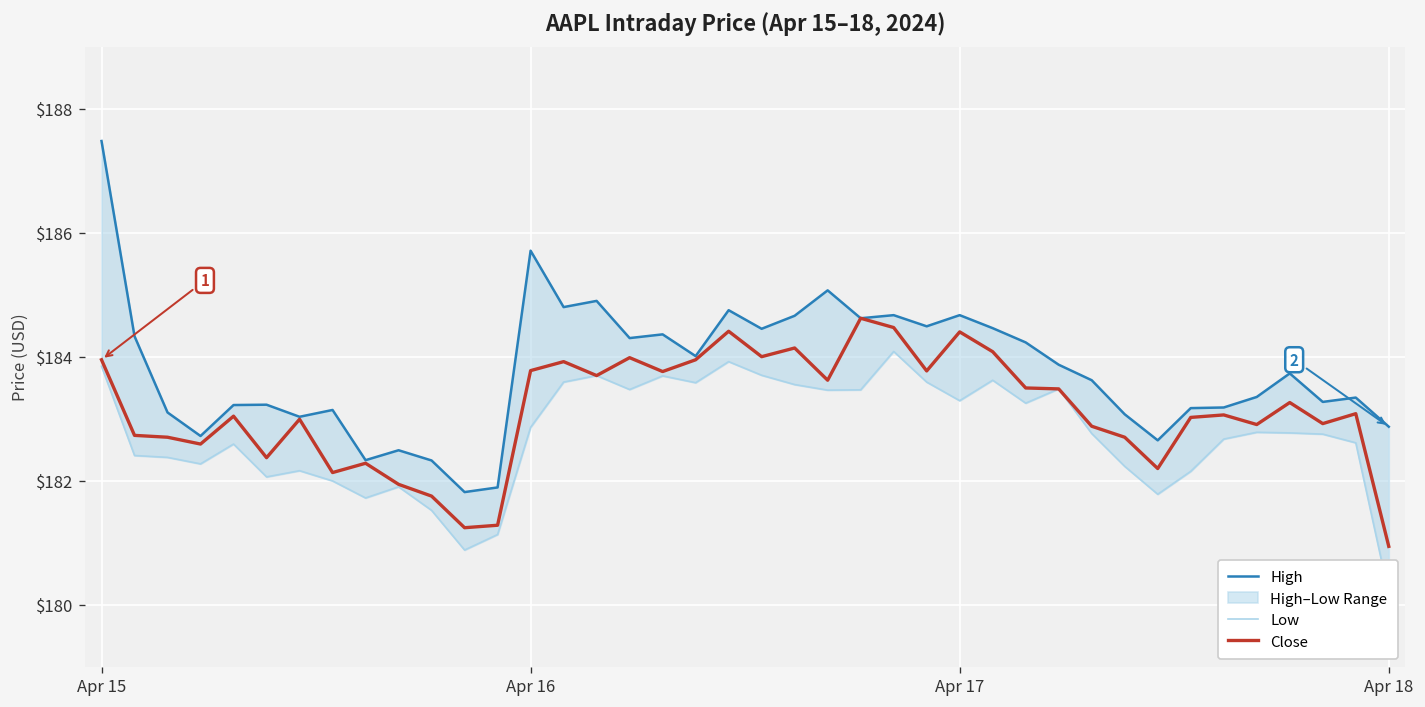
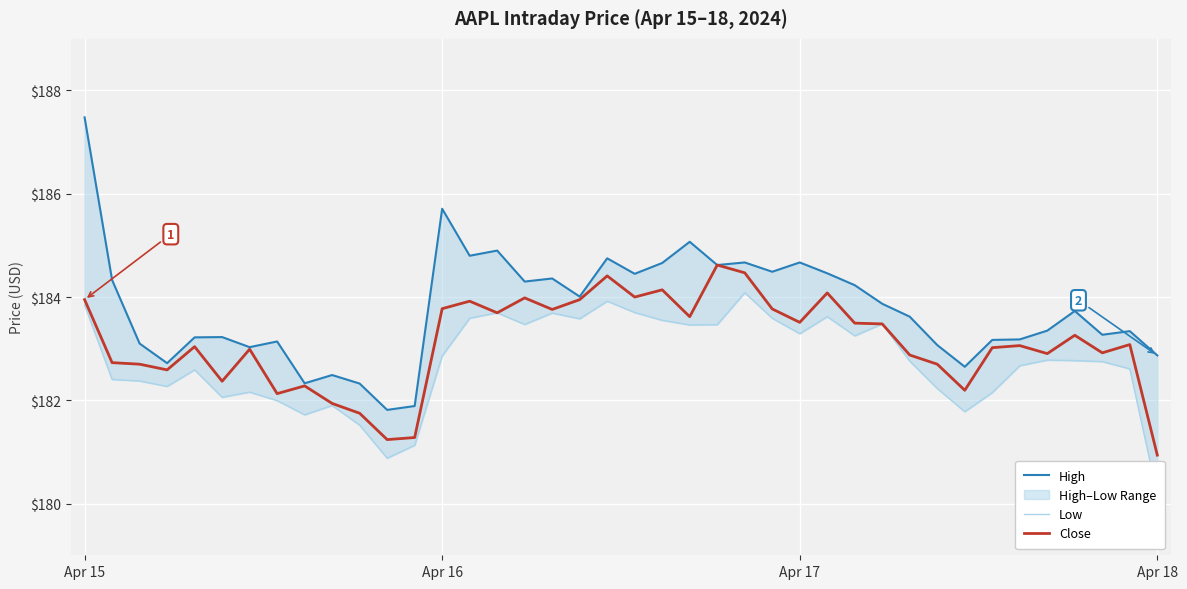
  {
    "Close": {
      "Apr 15": "$183.9",
      "Apr 16": "$183.8",
-     "Apr 17": "$184.4",
+     "Apr 17": "$183.5",
      "Apr 18": "$180.9"
    }
  }
